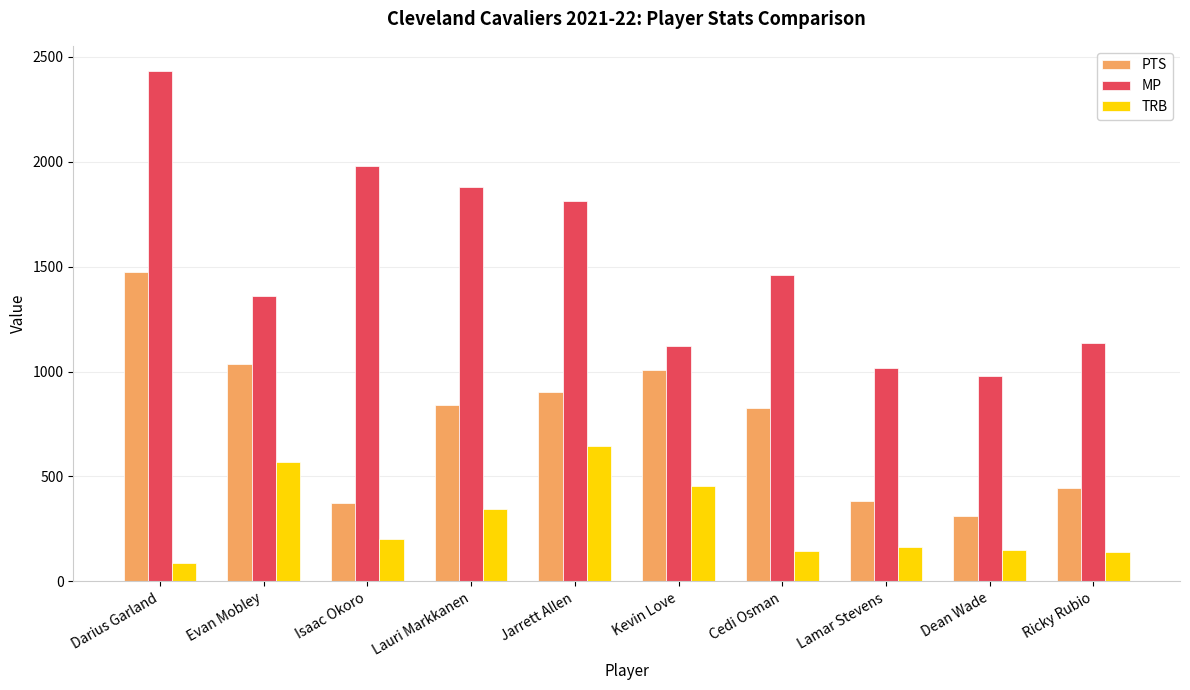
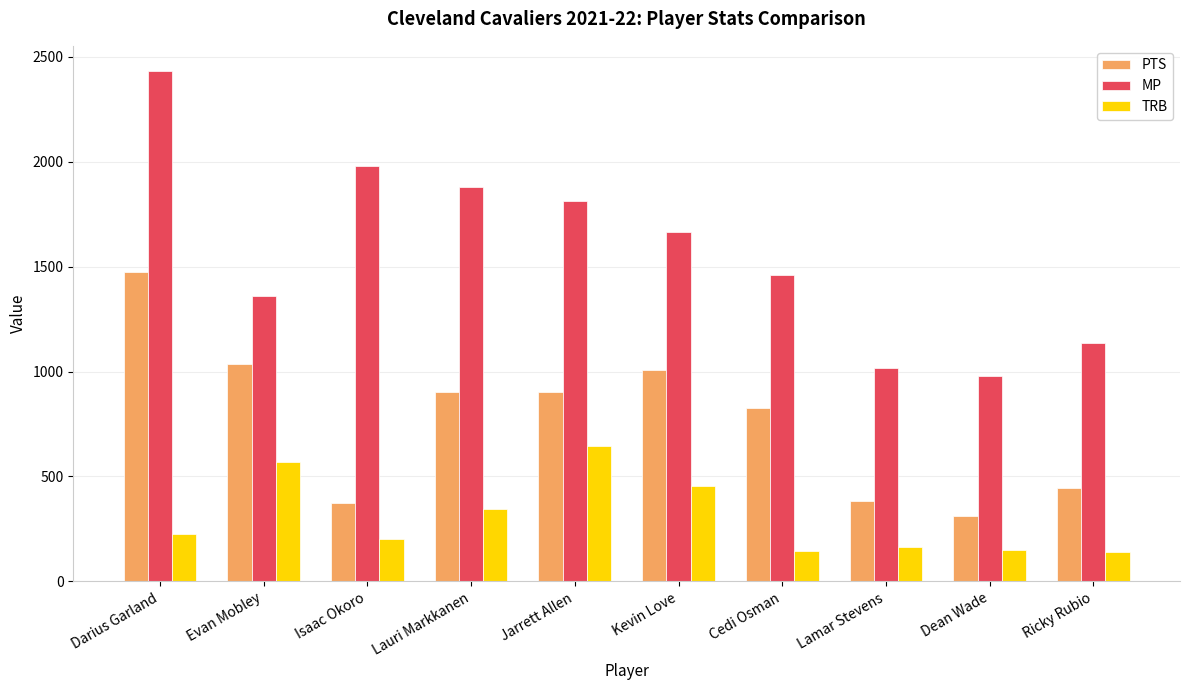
  {
    "PTS": {
      "Darius Garland": 1470,
      "Evan Mobley": 1030,
      "Isaac Okoro": 370,
-     "Lauri Markkanen": 840,
+     "Lauri Markkanen": 900,
      "Jarrett Allen": 900,
      "Kevin Love": 1010,
      "Cedi Osman": 830,
      "Lamar Stevens": 380,
      "Dean Wade": 310,
      "Ricky Rubio": 450
    },
    "MP": {
      "Darius Garland": 2430,
      "Evan Mobley": 1360,
      "Isaac Okoro": 1980,
      "Lauri Markkanen": 1880,
      "Jarrett Allen": 1810,
-     "Kevin Love": 1120,
+     "Kevin Love": 1670,
      "Cedi Osman": 1460,
      "Lamar Stevens": 1020,
      "Dean Wade": 980,
      "Ricky Rubio": 1130
    },
    "TRB": {
-     "Darius Garland": 90,
+     "Darius Garland": 220,
      "Evan Mobley": 570,
      "Isaac Okoro": 200,
      "Lauri Markkanen": 350,
      "Jarrett Allen": 640,
      "Kevin Love": 460,
      "Cedi Osman": 150,
      "Lamar Stevens": 160,
      "Dean Wade": 150,
      "Ricky Rubio": 140
    }
  }
